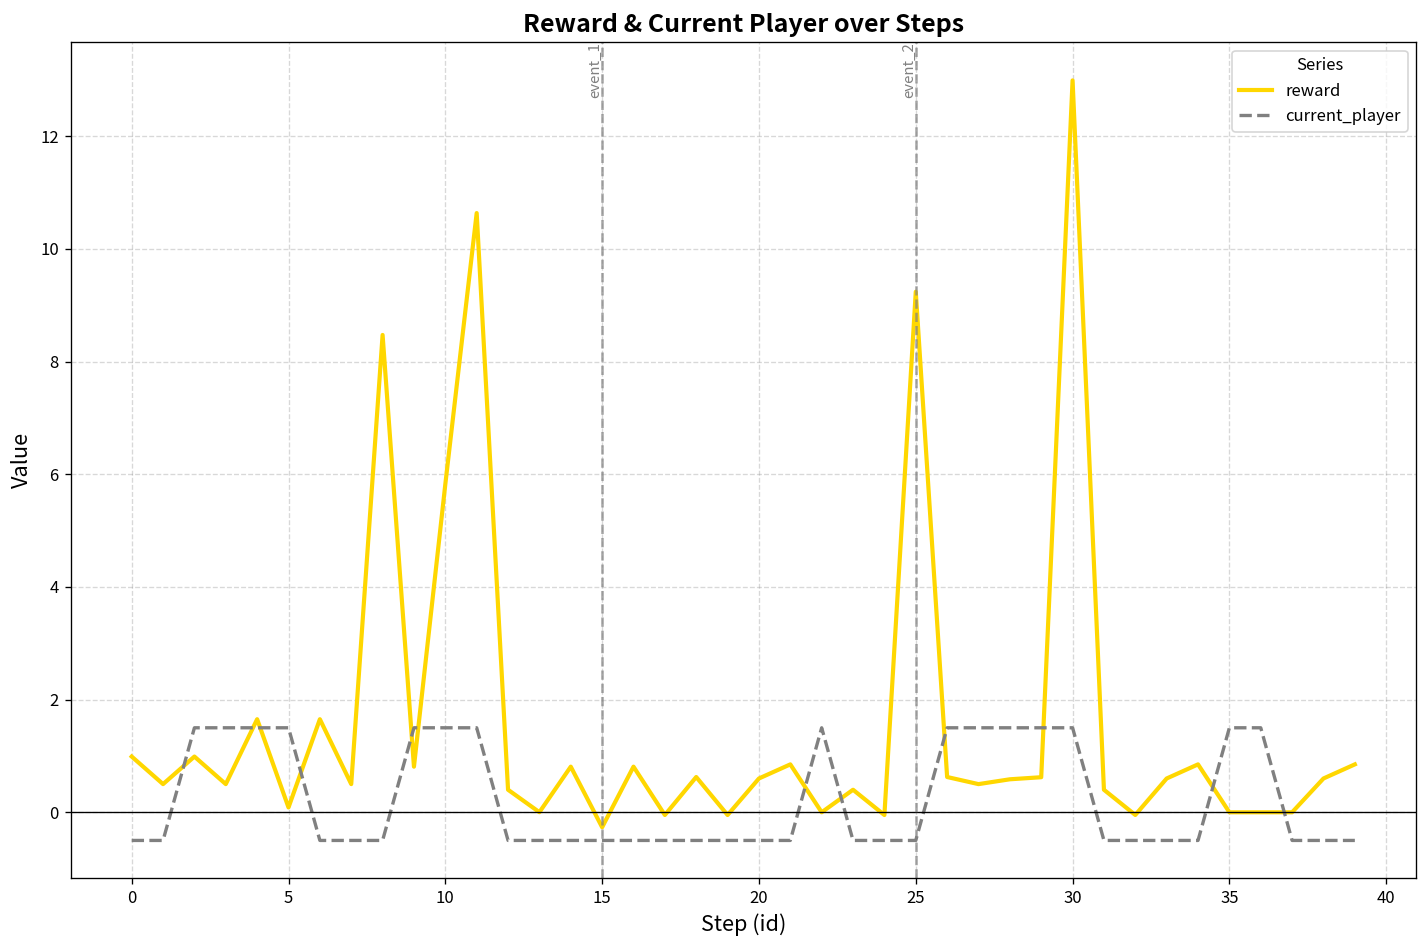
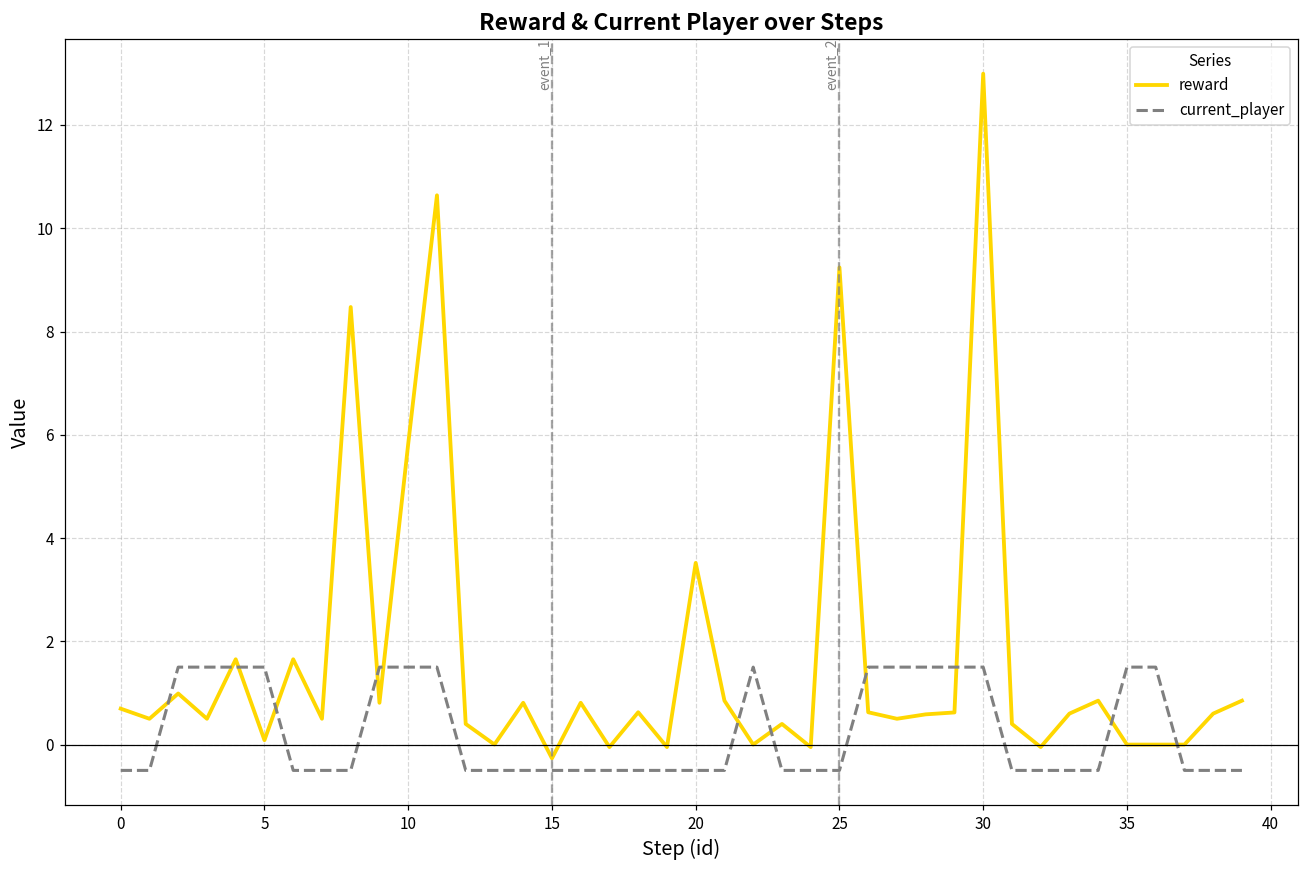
  {
    "reward": {
-     "0": 1.0,
+     "0": 0.7,
      "5": 0.1,
      "10": 5.8,
      "15": -0.3,
-     "20": 0.6,
+     "20": 3.5,
      "25": 9.2,
      "30": 13.0,
      "35": 0.0
    },
    "current_player": {
      "0": -0.5,
      "5": 1.5,
      "10": 1.5,
      "15": -0.5,
      "20": -0.5,
      "25": -0.5,
      "30": 1.5,
      "35": 1.5
    }
  }
